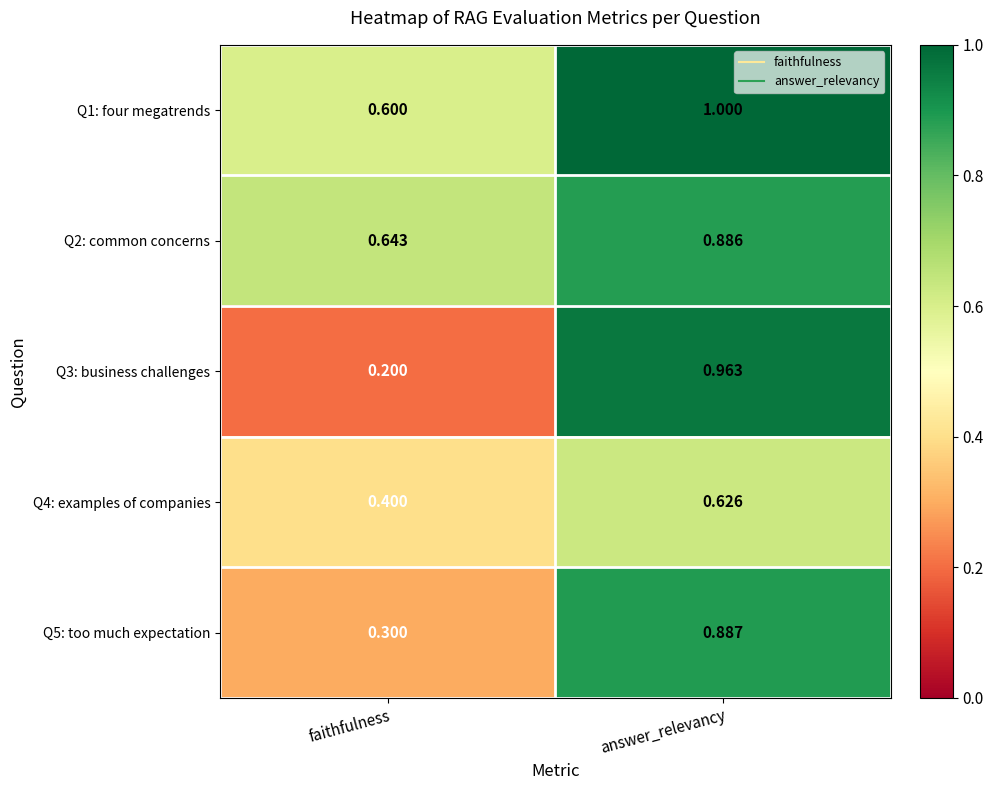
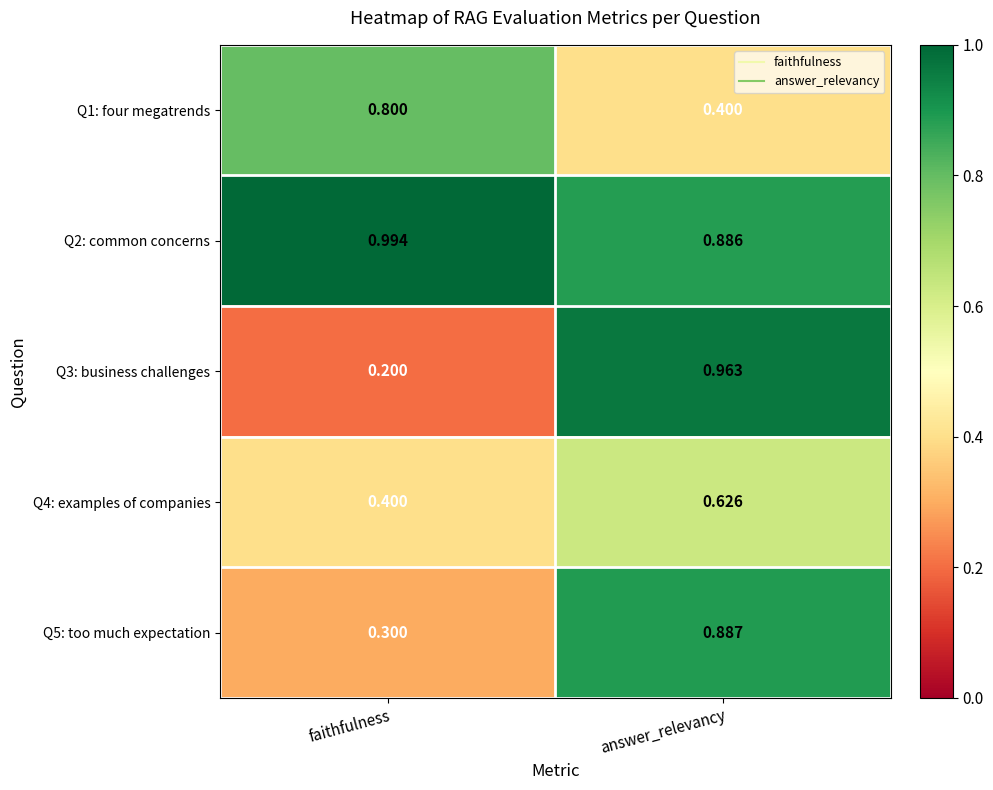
  {
    "Q1: four megatrends": {
-     "faithfulness": 0.600,
-     "answer_relevancy": 1.000
+     "faithfulness": 0.800,
+     "answer_relevancy": 0.400
    },
    "Q2: common concerns": {
-     "faithfulness": 0.643,
+     "faithfulness": 0.994,
      "answer_relevancy": 0.886
    },
    "Q3: business challenges": {
      "faithfulness": 0.200,
      "answer_relevancy": 0.963
    },
    "Q4: examples of companies": {
      "faithfulness": 0.400,
      "answer_relevancy": 0.626
    },
    "Q5: too much expectation": {
      "faithfulness": 0.300,
      "answer_relevancy": 0.887
    }
  }
